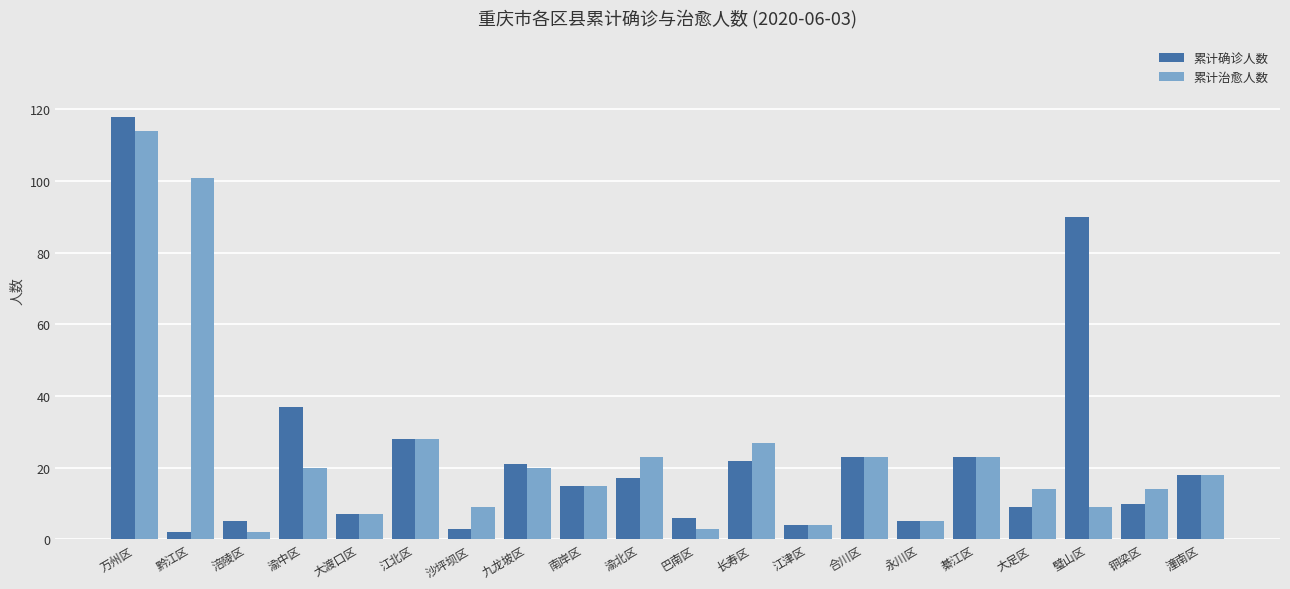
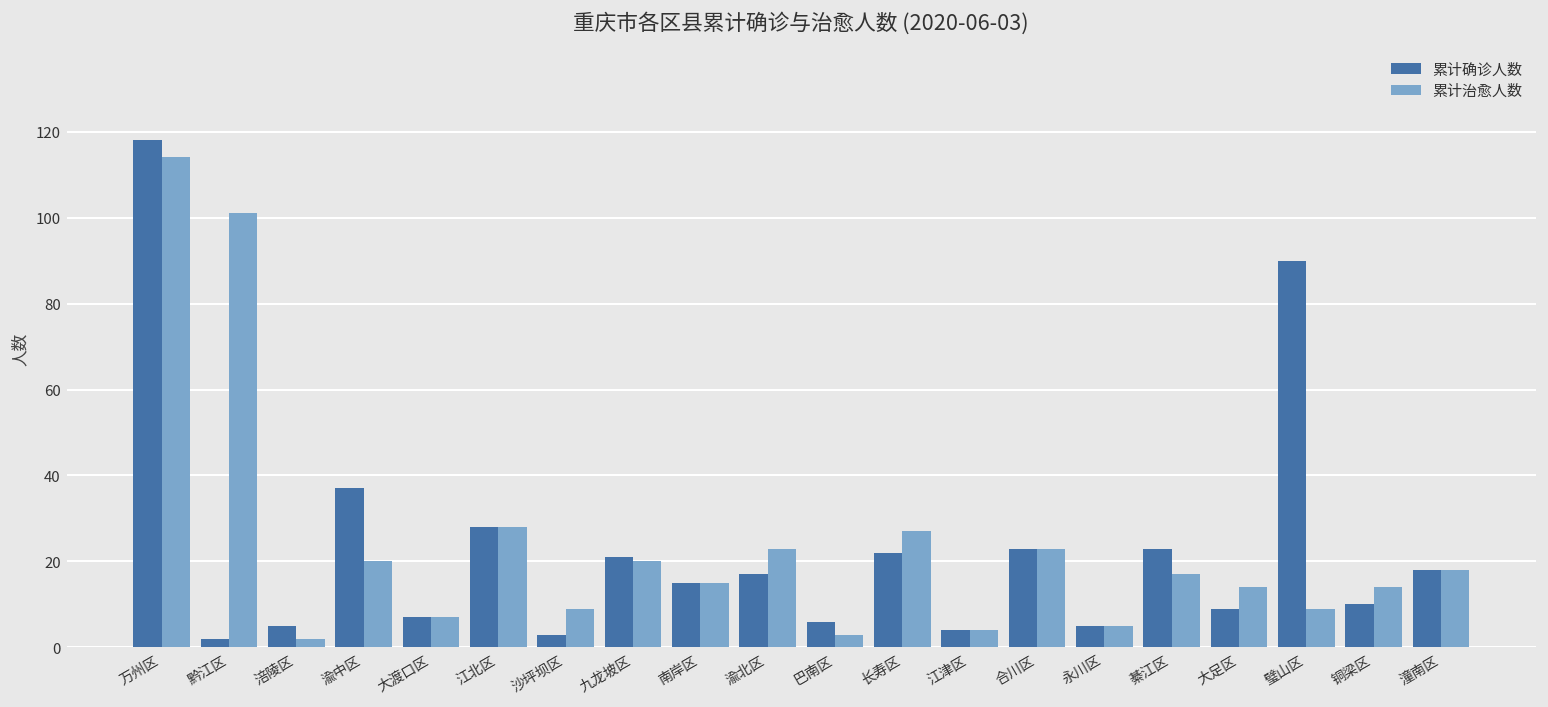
  {
    "累计确诊人数": {
      "万州区": 118,
      "黔江区": 2,
      "涪陵区": 5,
      "渝中区": 37,
      "大渡口区": 7,
      "江北区": 28,
      "沙坪坝区": 3,
      "九龙坡区": 21,
      "南岸区": 15,
      "渝北区": 17,
      "巴南区": 6,
      "长寿区": 22,
      "江津区": 4,
      "合川区": 23,
      "永川区": 5,
      "綦江区": 23,
      "大足区": 9,
      "璧山区": 90,
      "铜梁区": 10,
      "潼南区": 18
    },
    "累计治愈人数": {
      "万州区": 114,
      "黔江区": 101,
      "涪陵区": 2,
      "渝中区": 20,
      "大渡口区": 7,
      "江北区": 28,
      "沙坪坝区": 9,
      "九龙坡区": 20,
      "南岸区": 15,
      "渝北区": 23,
      "巴南区": 3,
      "长寿区": 27,
      "江津区": 4,
      "合川区": 23,
      "永川区": 5,
-     "綦江区": 23,
+     "綦江区": 17,
      "大足区": 14,
      "璧山区": 9,
      "铜梁区": 14,
      "潼南区": 18
    }
  }
